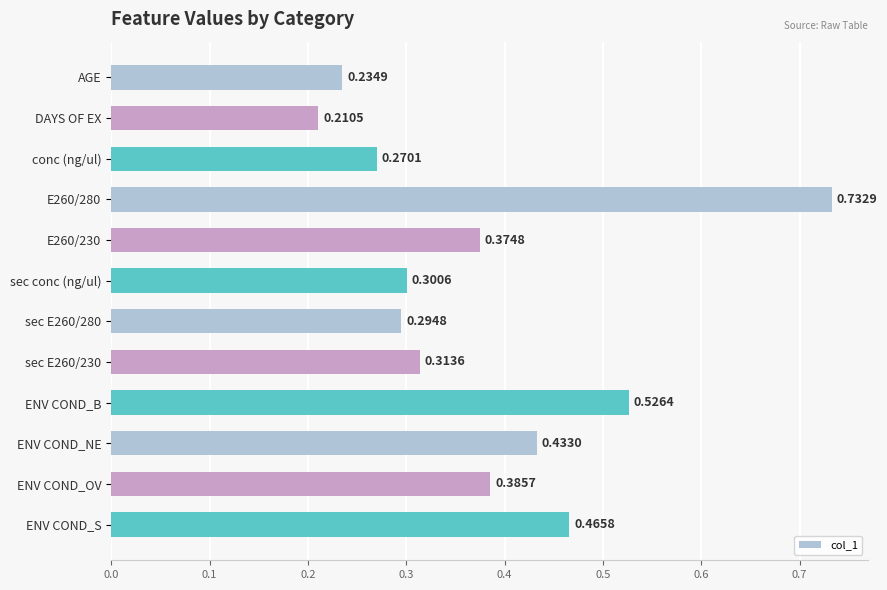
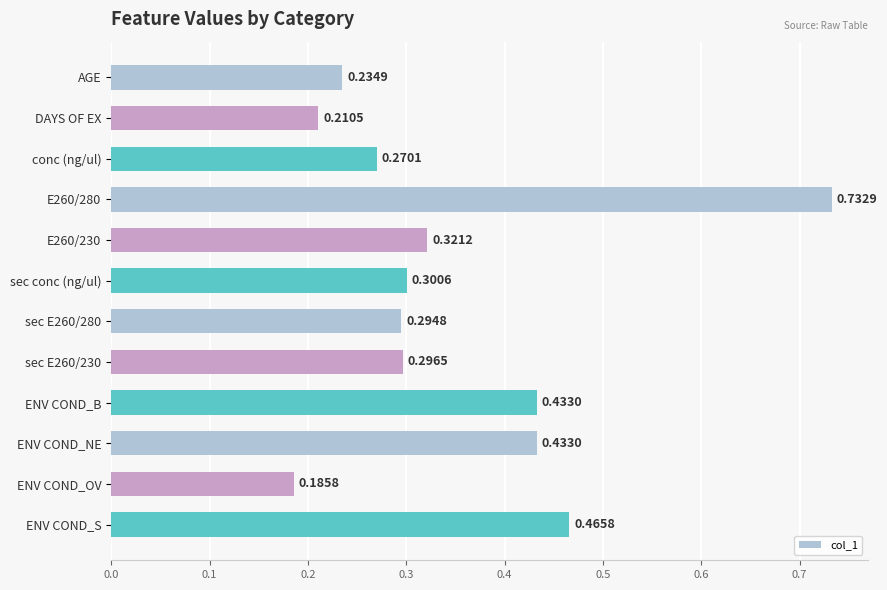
  {
    "AGE": 0.2349,
    "DAYS OF EX": 0.2105,
    "conc (ng/ul)": 0.2701,
    "E260/280": 0.7329,
-   "E260/230": 0.3748,
+   "E260/230": 0.3212,
    "sec conc (ng/ul)": 0.3006,
    "sec E260/280": 0.2948,
-   "sec E260/230": 0.3136,
-   "ENV COND_B": 0.5264,
+   "sec E260/230": 0.2965,
+   "ENV COND_B": 0.4330,
    "ENV COND_NE": 0.4330,
-   "ENV COND_OV": 0.3857,
+   "ENV COND_OV": 0.1858,
    "ENV COND_S": 0.4658
  }
